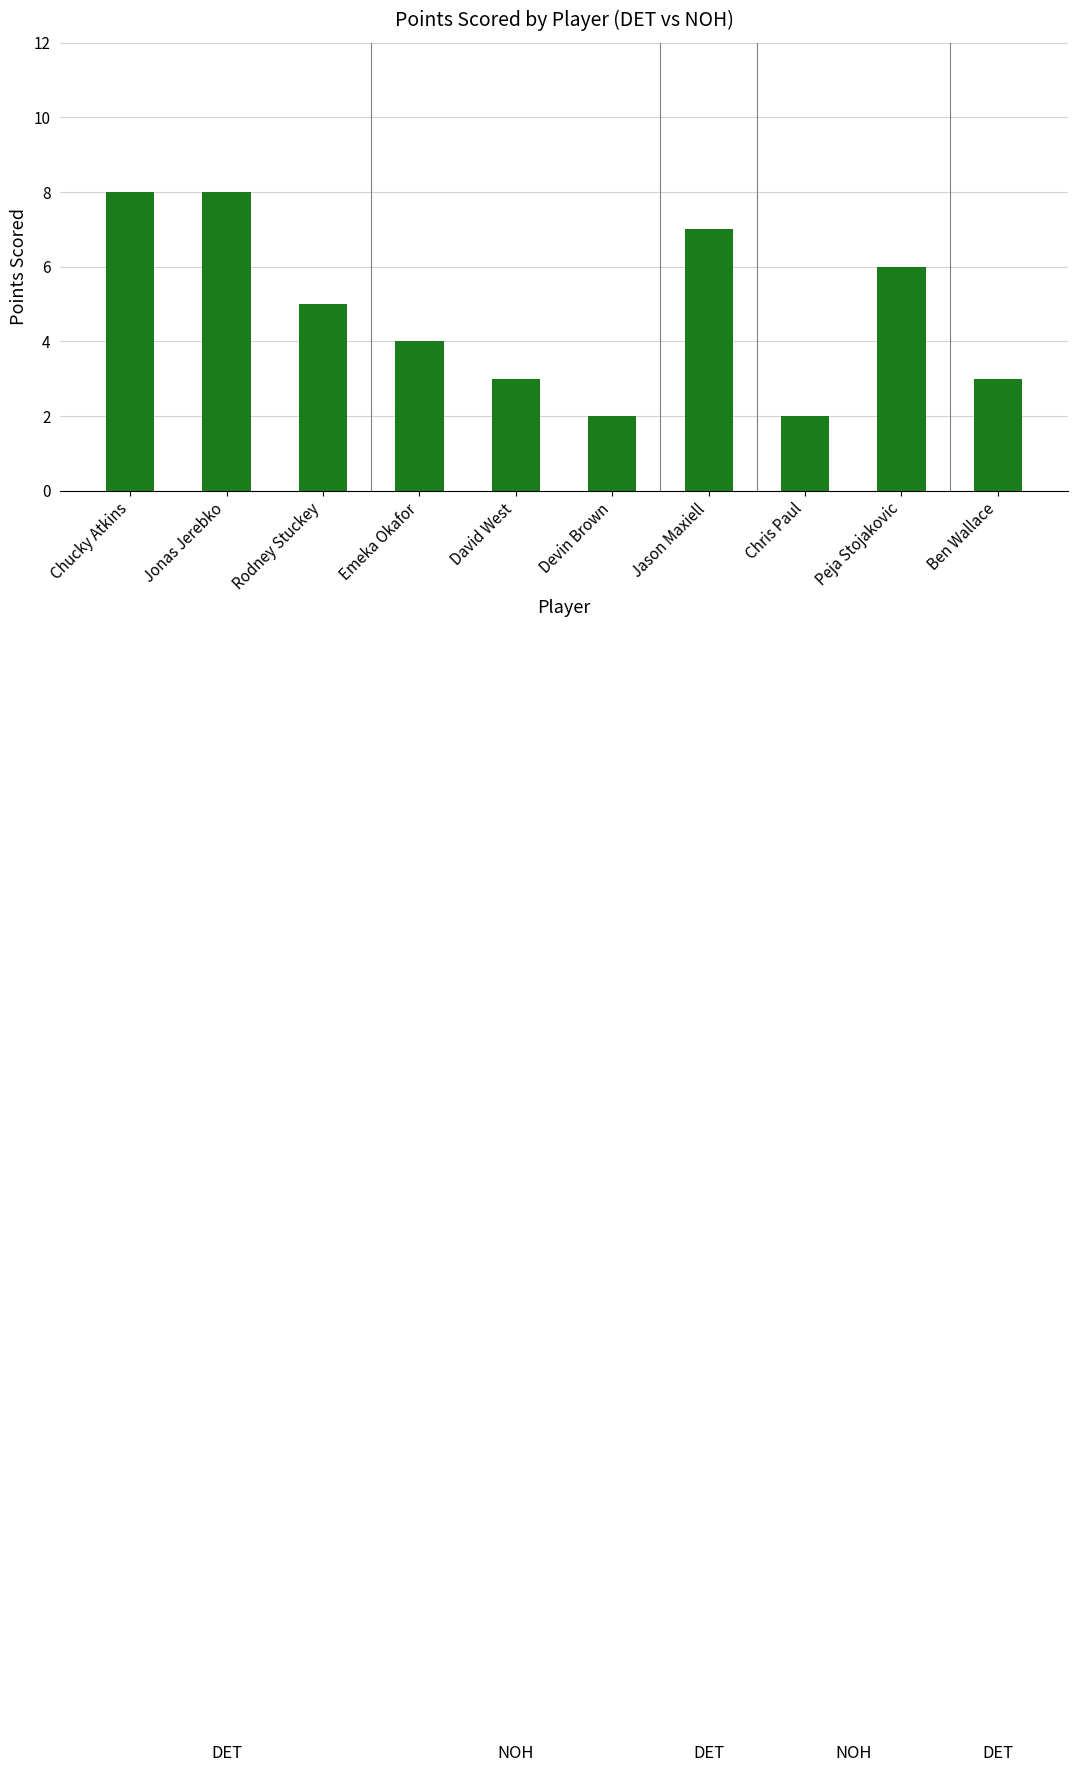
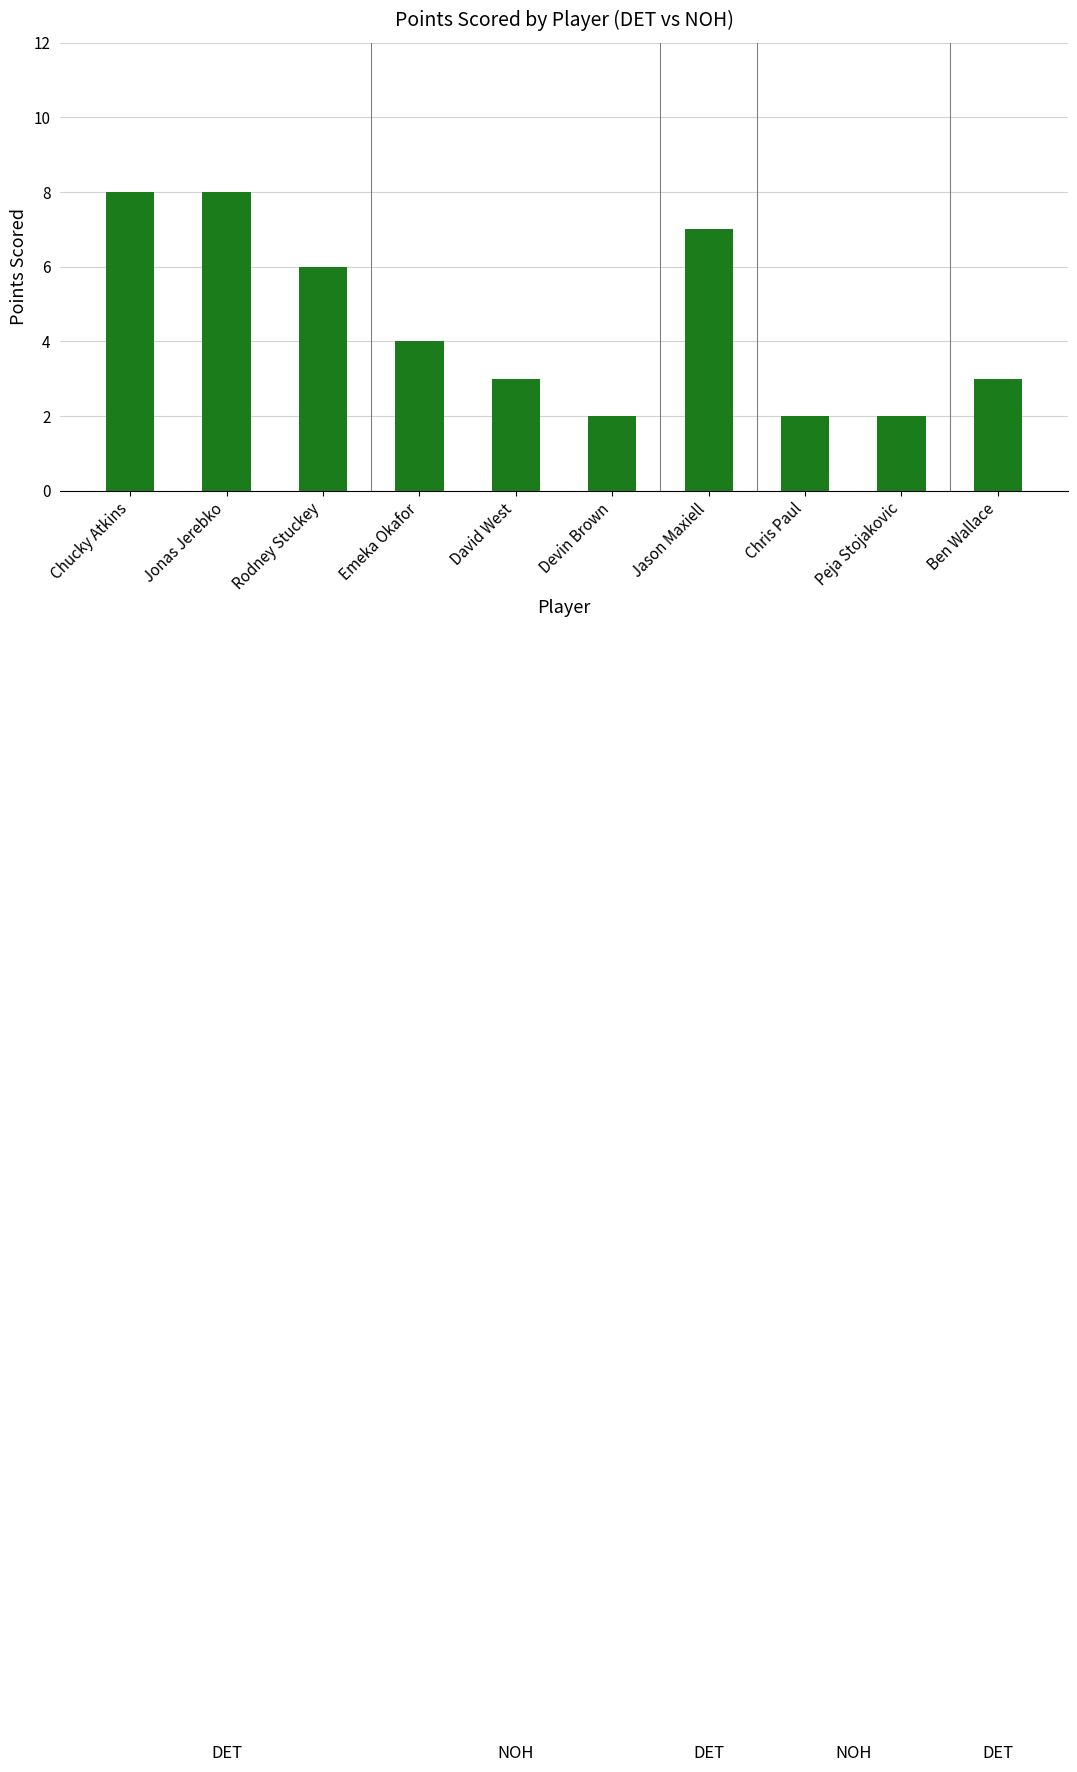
  {
    "Chucky Atkins": 8,
    "Jonas Jerebko": 8,
-   "Rodney Stuckey": 5,
+   "Rodney Stuckey": 6,
    "Emeka Okafor": 4,
    "David West": 3,
    "Devin Brown": 2,
    "Jason Maxiell": 7,
    "Chris Paul": 2,
-   "Peja Stojakovic": 6,
+   "Peja Stojakovic": 2,
    "Ben Wallace": 3
  }
